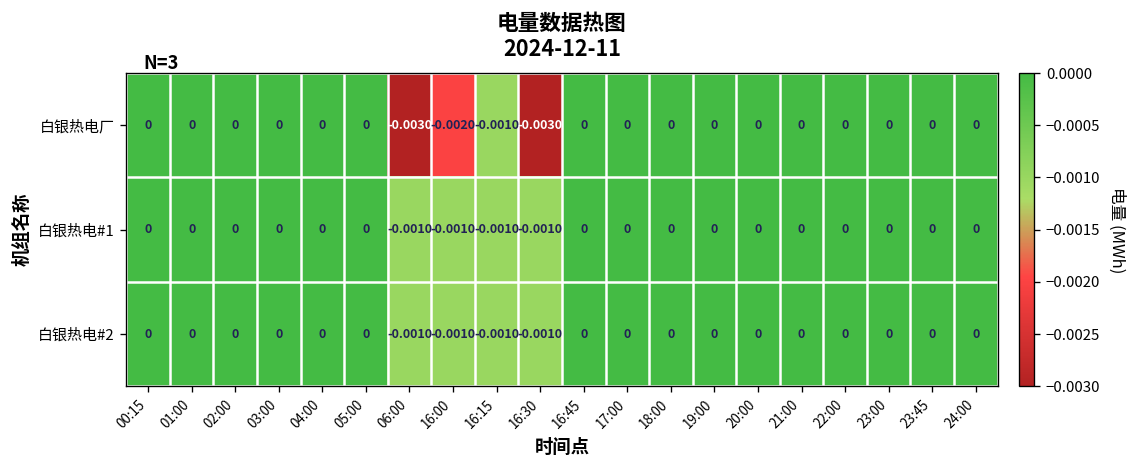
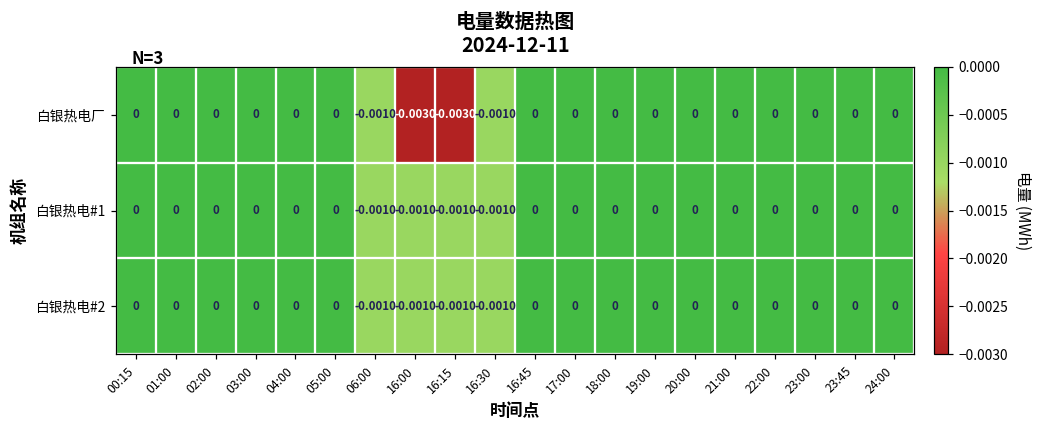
  {
    "白银热电厂": {
      "00:15": 0,
      "01:00": 0,
      "02:00": 0,
      "03:00": 0,
      "04:00": 0,
      "05:00": 0,
-     "06:00": -0.0030,
-     "16:00": -0.0020,
-     "16:15": -0.0010,
-     "16:30": -0.0030,
+     "06:00": -0.0010,
+     "16:00": -0.0030,
+     "16:15": -0.0030,
+     "16:30": -0.0010,
      "16:45": 0,
      "17:00": 0,
      "18:00": 0,
      "19:00": 0,
      "20:00": 0,
      "21:00": 0,
      "22:00": 0,
      "23:00": 0,
      "23:45": 0,
      "24:00": 0
    },
    "白银热电#1": {
      "00:15": 0,
      "01:00": 0,
      "02:00": 0,
      "03:00": 0,
      "04:00": 0,
      "05:00": 0,
      "06:00": -0.0010,
      "16:00": -0.0010,
      "16:15": -0.0010,
      "16:30": -0.0010,
      "16:45": 0,
      "17:00": 0,
      "18:00": 0,
      "19:00": 0,
      "20:00": 0,
      "21:00": 0,
      "22:00": 0,
      "23:00": 0,
      "23:45": 0,
      "24:00": 0
    },
    "白银热电#2": {
      "00:15": 0,
      "01:00": 0,
      "02:00": 0,
      "03:00": 0,
      "04:00": 0,
      "05:00": 0,
      "06:00": -0.0010,
      "16:00": -0.0010,
      "16:15": -0.0010,
      "16:30": -0.0010,
      "16:45": 0,
      "17:00": 0,
      "18:00": 0,
      "19:00": 0,
      "20:00": 0,
      "21:00": 0,
      "22:00": 0,
      "23:00": 0,
      "23:45": 0,
      "24:00": 0
    }
  }
